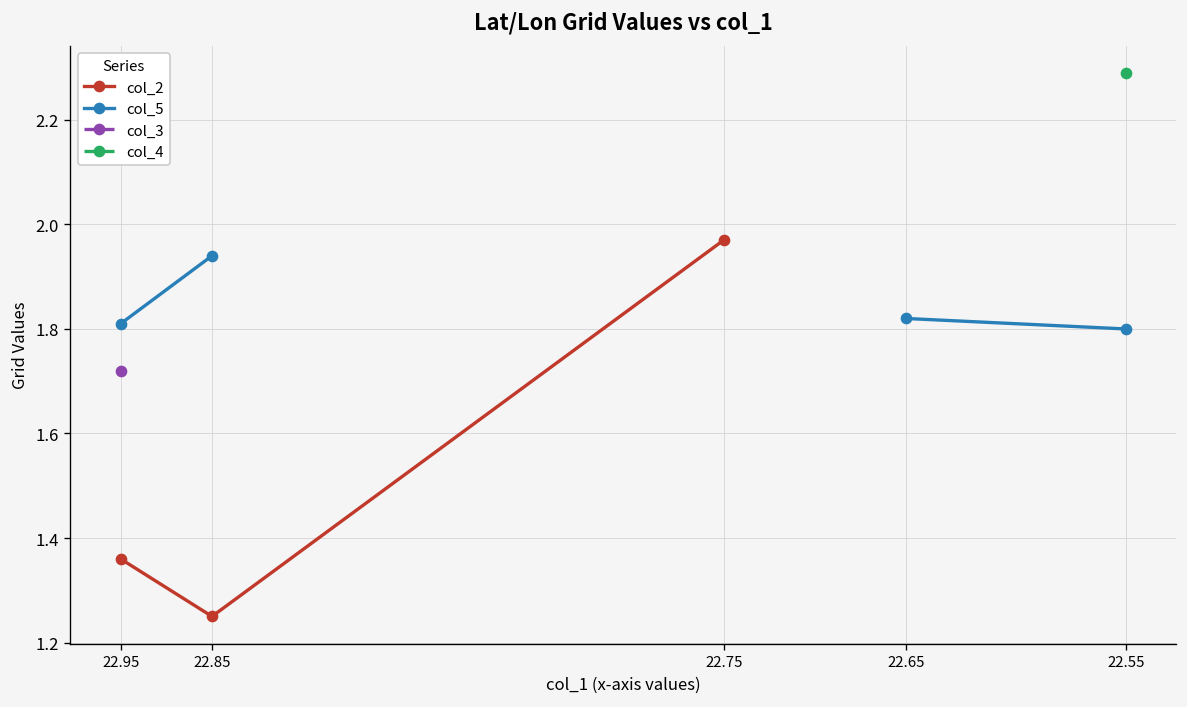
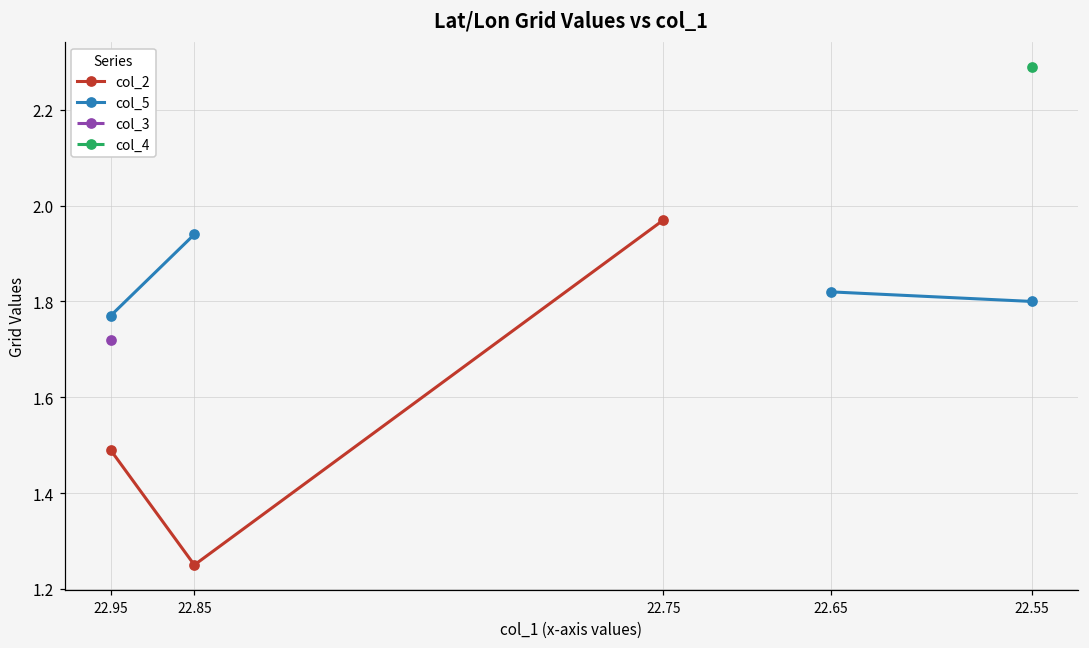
  {
    "col_2": {
-     "22.95": 1.36,
+     "22.95": 1.49,
      "22.85": 1.25,
      "22.75": 1.97
    },
    "col_5": {
-     "22.95": 1.81,
+     "22.95": 1.77,
      "22.85": 1.94,
      "22.65": 1.82,
      "22.55": 1.80
    },
    "col_3": {
      "22.95": 1.72
    },
    "col_4": {
      "22.55": 2.29
    }
  }
